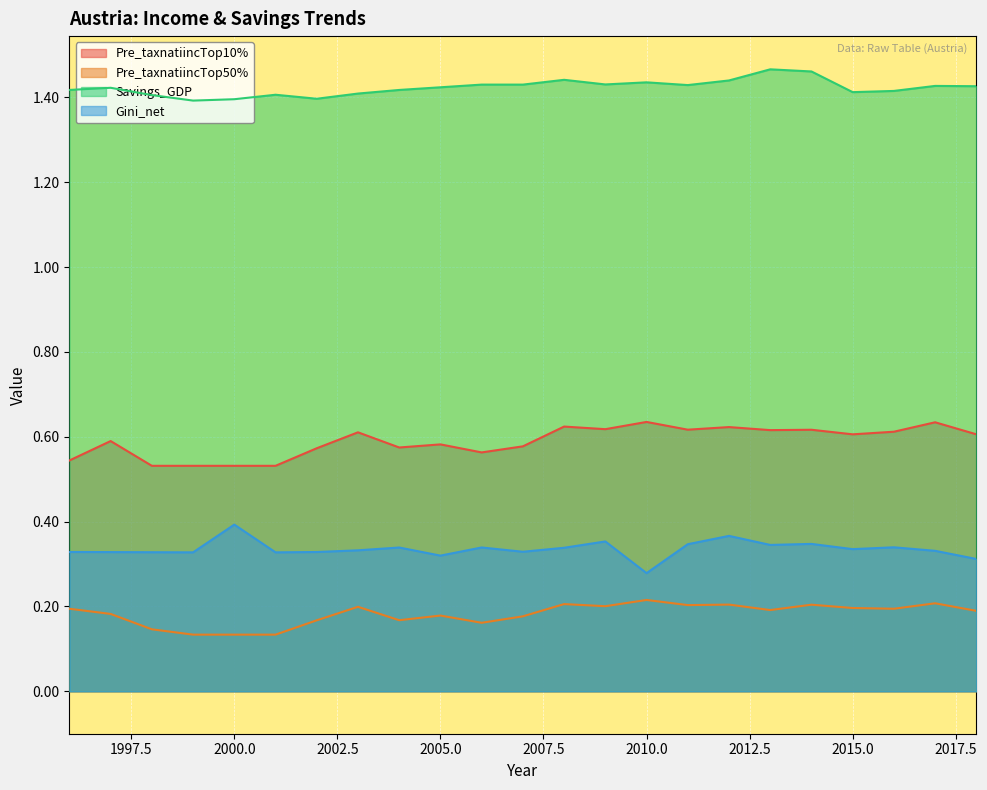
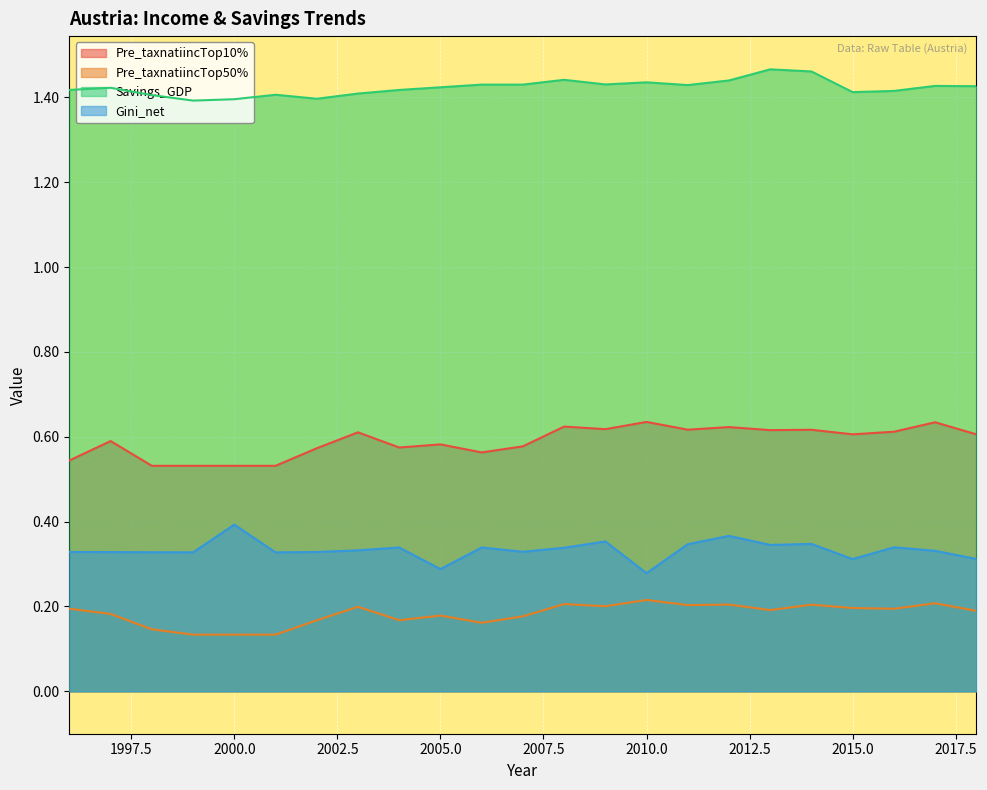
  {
    "Savings_GDP": {
      "2005.0": 1.42,
      "2010.0": 1.44,
      "2015.0": 1.41
    },
    "Gini_net": {
      "2000.0": 0.39,
-     "2005.0": 0.32,
+     "2005.0": 0.29,
      "2010.0": 0.28,
-     "2015.0": 0.34
+     "2015.0": 0.31
    }
  }
